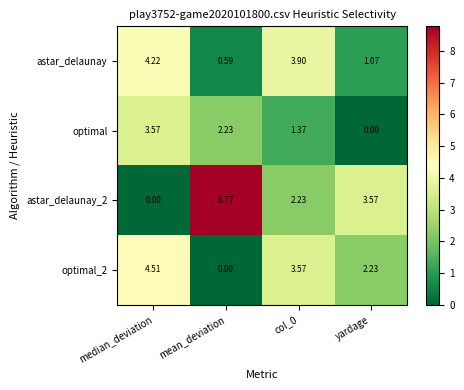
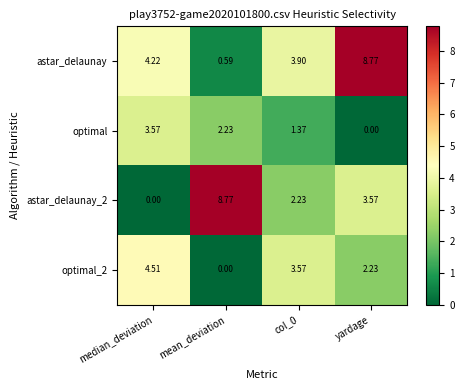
  {
    "astar_delaunay": {
      "median_deviation": 4.22,
      "mean_deviation": 0.59,
      "col_0": 3.90,
-     "yardage": 1.07
+     "yardage": 8.77
    },
    "optimal": {
      "median_deviation": 3.57,
      "mean_deviation": 2.23,
      "col_0": 1.37,
      "yardage": 0.00
    },
    "astar_delaunay_2": {
      "median_deviation": 0.00,
      "mean_deviation": 8.77,
      "col_0": 2.23,
      "yardage": 3.57
    },
    "optimal_2": {
      "median_deviation": 4.51,
      "mean_deviation": 0.00,
      "col_0": 3.57,
      "yardage": 2.23
    }
  }
